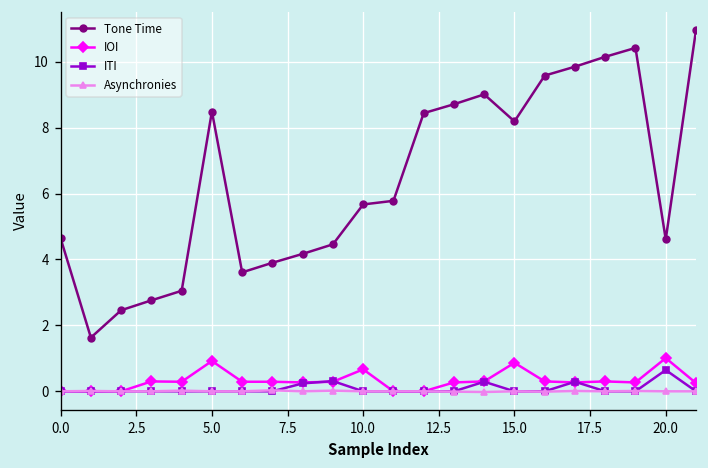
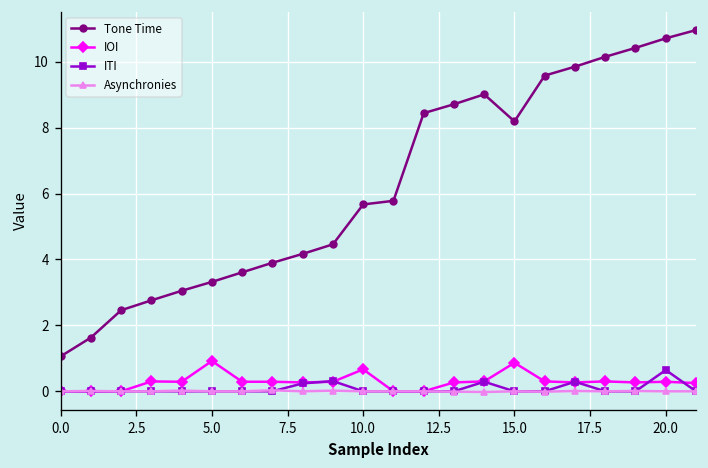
  {
    "Tone Time": {
-     "0.0": 4.6,
-     "5.0": 8.5,
+     "0.0": 1.1,
+     "5.0": 3.3,
      "10.0": 5.7,
      "15.0": 8.2,
-     "20.0": 4.6
+     "20.0": 10.7
    },
    "IOI": {
      "5.0": 0.9,
      "10.0": 0.7,
      "15.0": 0.9,
-     "20.0": 1.0
+     "20.0": 0.3
    },
    "ITI": {
      "20.0": 0.6
    },
    "Asynchronies": {
      "20.0": 0.0
    }
  }
